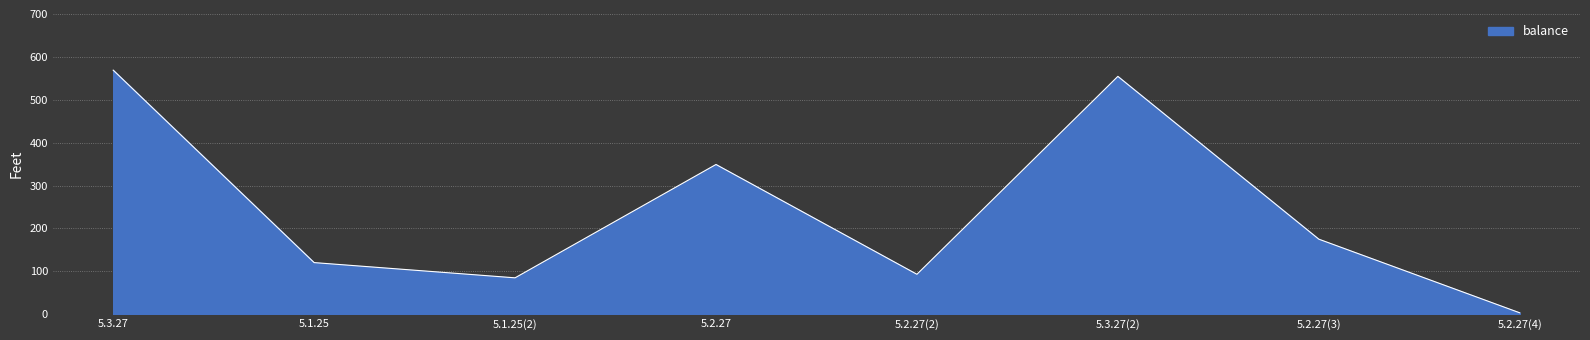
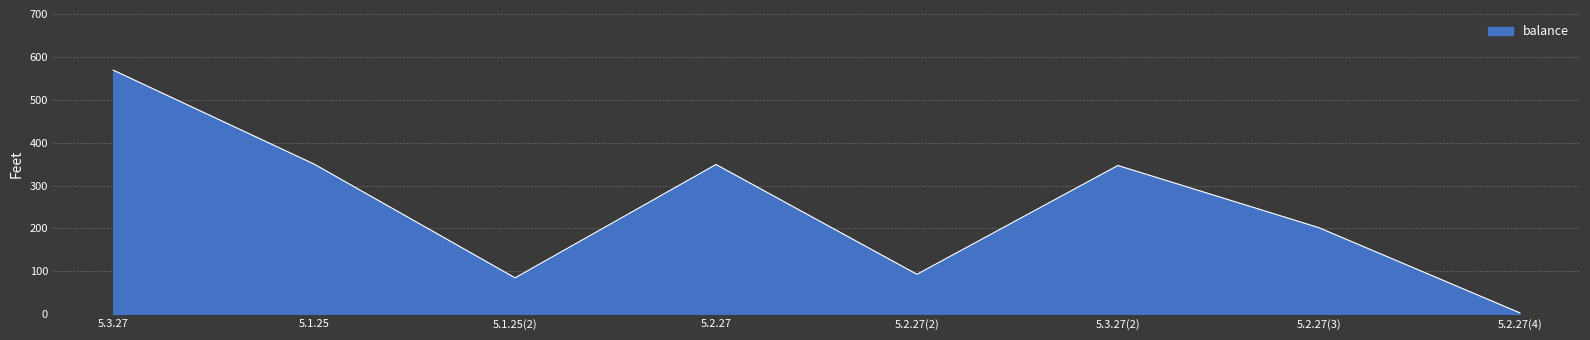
  {
    "5.3.27": 570,
-   "5.1.25": 120,
+   "5.1.25": 350,
    "5.1.25(2)": 80,
    "5.2.27": 350,
    "5.2.27(2)": 90,
-   "5.3.27(2)": 550,
-   "5.2.27(3)": 180,
+   "5.3.27(2)": 350,
+   "5.2.27(3)": 200,
    "5.2.27(4)": 0
  }
